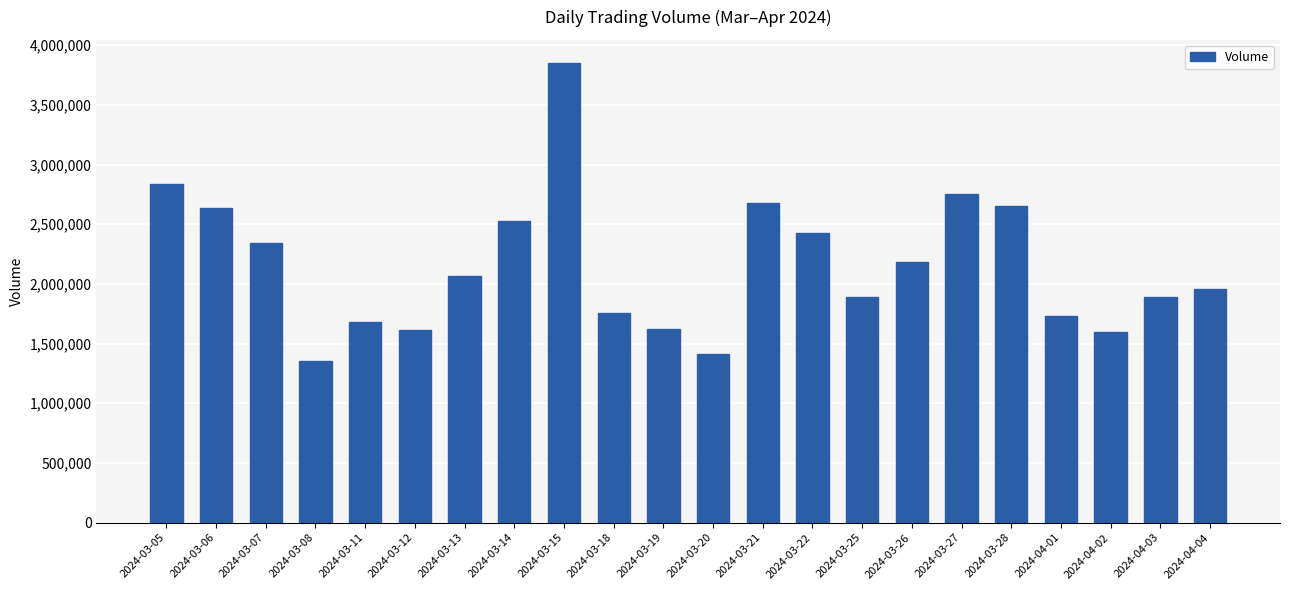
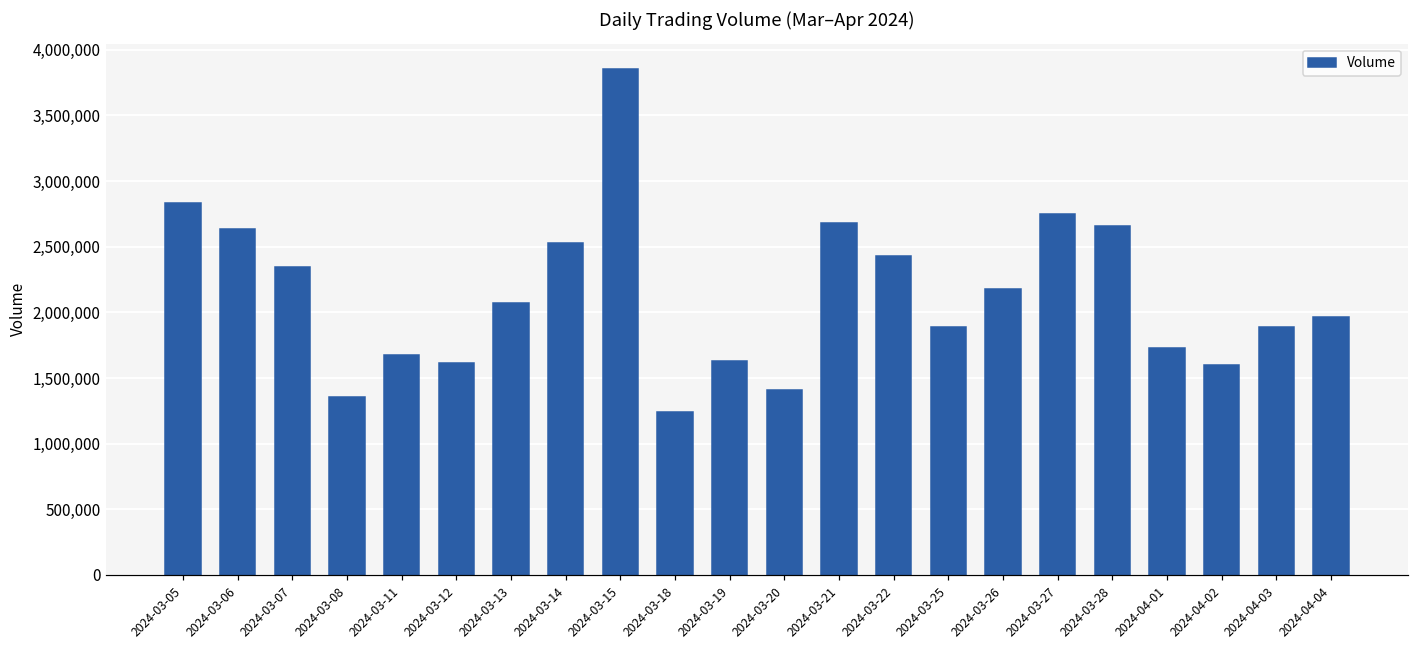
  {
    "2024-03-05": "2,830,000",
    "2024-03-06": "2,630,000",
    "2024-03-07": "2,350,000",
    "2024-03-08": "1,360,000",
    "2024-03-11": "1,680,000",
    "2024-03-12": "1,610,000",
    "2024-03-13": "2,070,000",
    "2024-03-14": "2,530,000",
    "2024-03-15": "3,850,000",
-   "2024-03-18": "1,750,000",
+   "2024-03-18": "1,240,000",
    "2024-03-19": "1,630,000",
    "2024-03-20": "1,410,000",
    "2024-03-21": "2,680,000",
    "2024-03-22": "2,430,000",
    "2024-03-25": "1,890,000",
    "2024-03-26": "2,180,000",
    "2024-03-27": "2,750,000",
    "2024-03-28": "2,650,000",
    "2024-04-01": "1,730,000",
    "2024-04-02": "1,600,000",
    "2024-04-03": "1,890,000",
    "2024-04-04": "1,960,000"
  }
